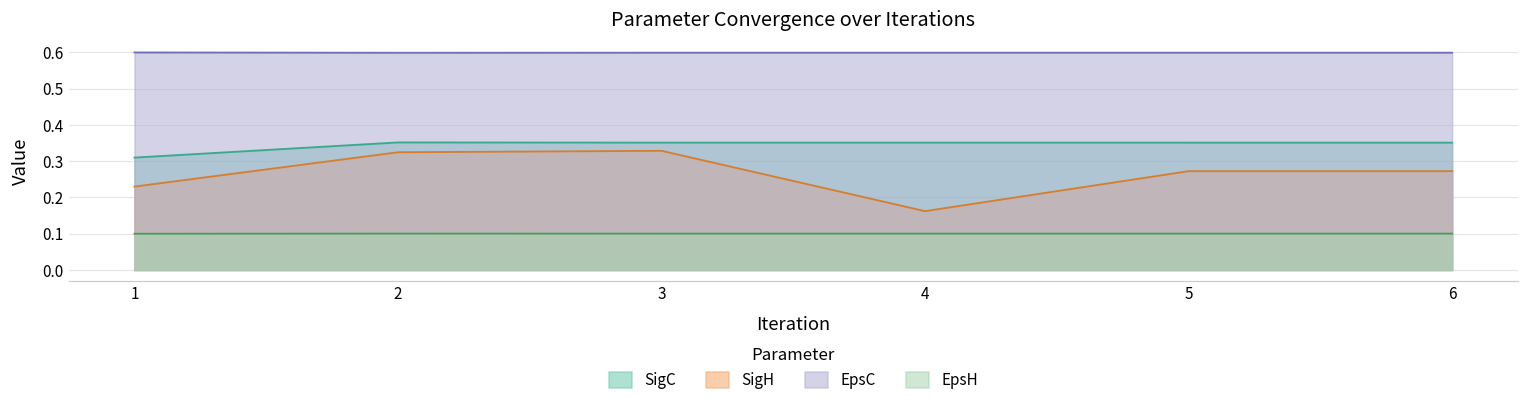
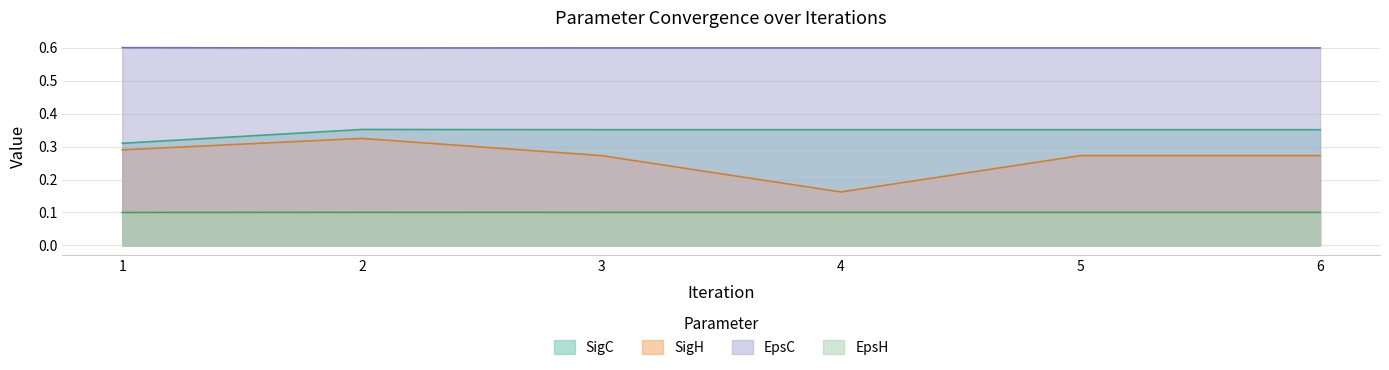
  {
    "SigH": {
-     "1": 0.23,
+     "1": 0.29,
      "2": 0.32,
-     "3": 0.33,
+     "3": 0.27,
      "4": 0.16,
      "5": 0.27,
      "6": 0.27
    }
  }
